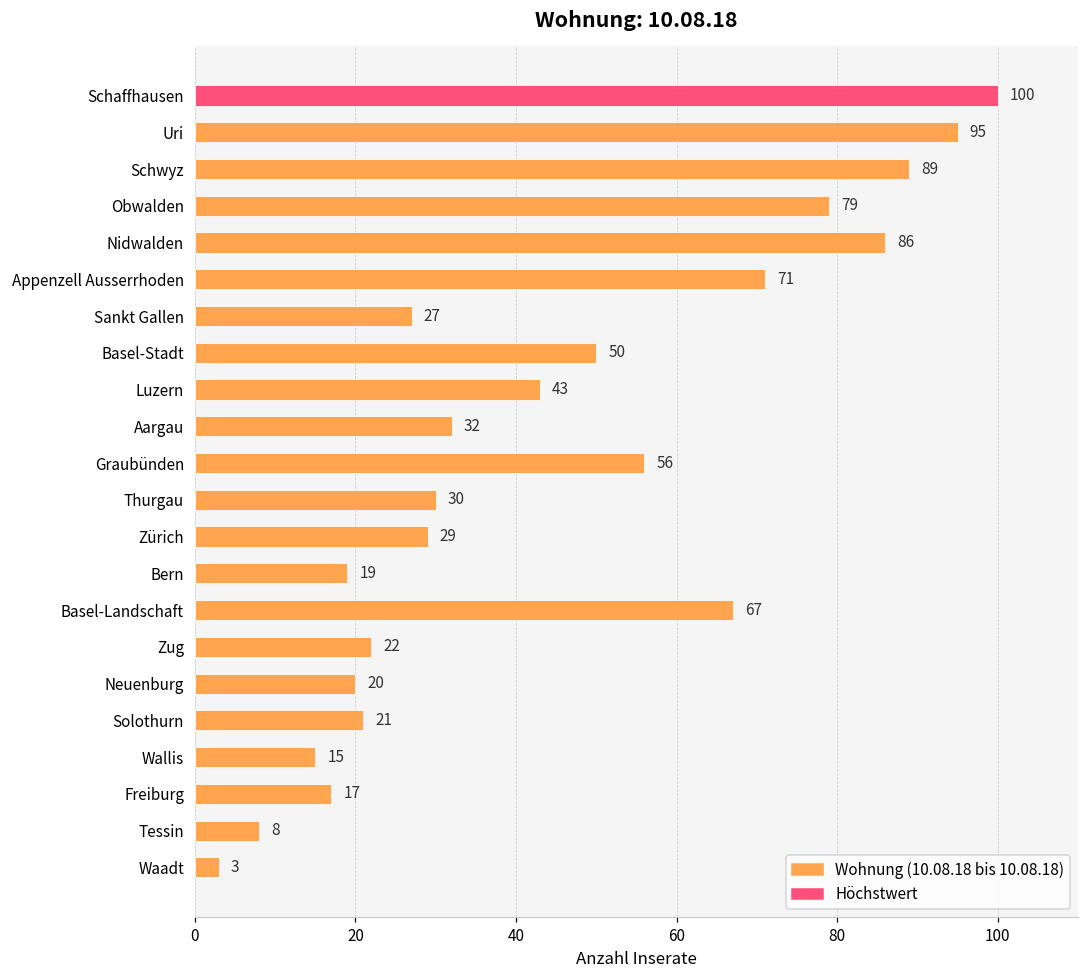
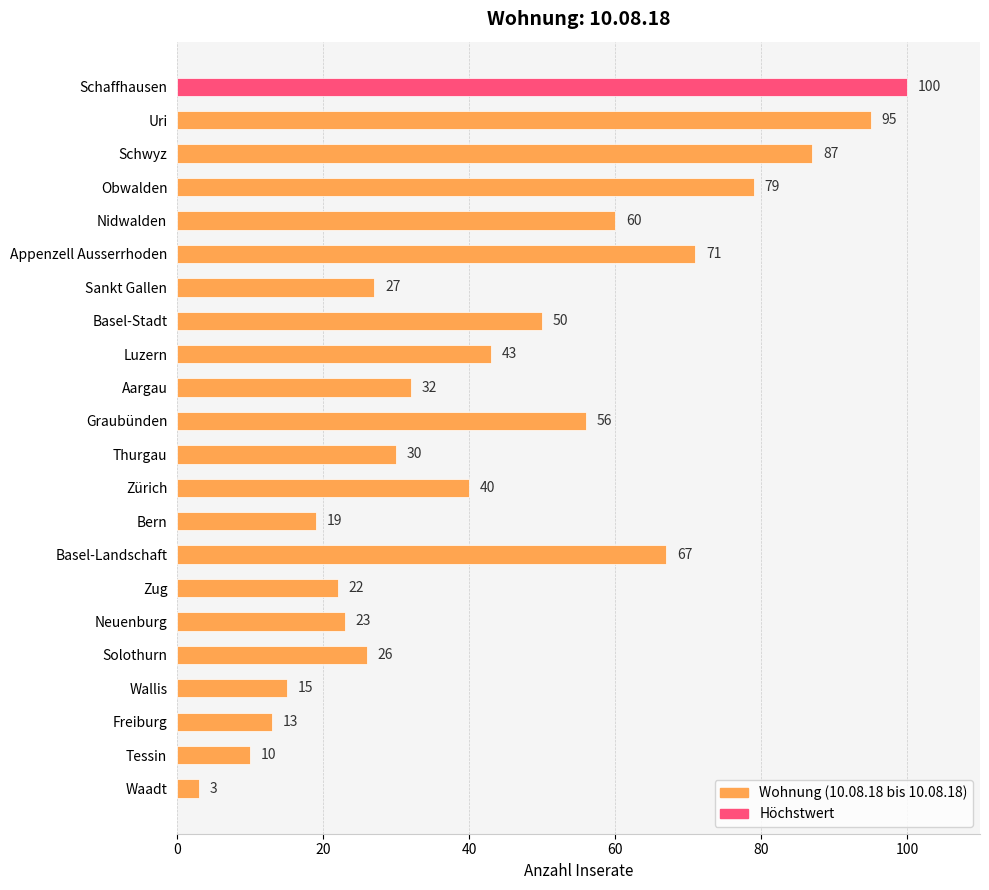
  {
    "Schaffhausen": 100,
    "Uri": 95,
-   "Schwyz": 89,
+   "Schwyz": 87,
    "Obwalden": 79,
-   "Nidwalden": 86,
+   "Nidwalden": 60,
    "Appenzell Ausserrhoden": 71,
    "Sankt Gallen": 27,
    "Basel-Stadt": 50,
    "Luzern": 43,
    "Aargau": 32,
    "Graubünden": 56,
    "Thurgau": 30,
-   "Zürich": 29,
+   "Zürich": 40,
    "Bern": 19,
    "Basel-Landschaft": 67,
    "Zug": 22,
-   "Neuenburg": 20,
-   "Solothurn": 21,
+   "Neuenburg": 23,
+   "Solothurn": 26,
    "Wallis": 15,
-   "Freiburg": 17,
-   "Tessin": 8,
+   "Freiburg": 13,
+   "Tessin": 10,
    "Waadt": 3
  }
